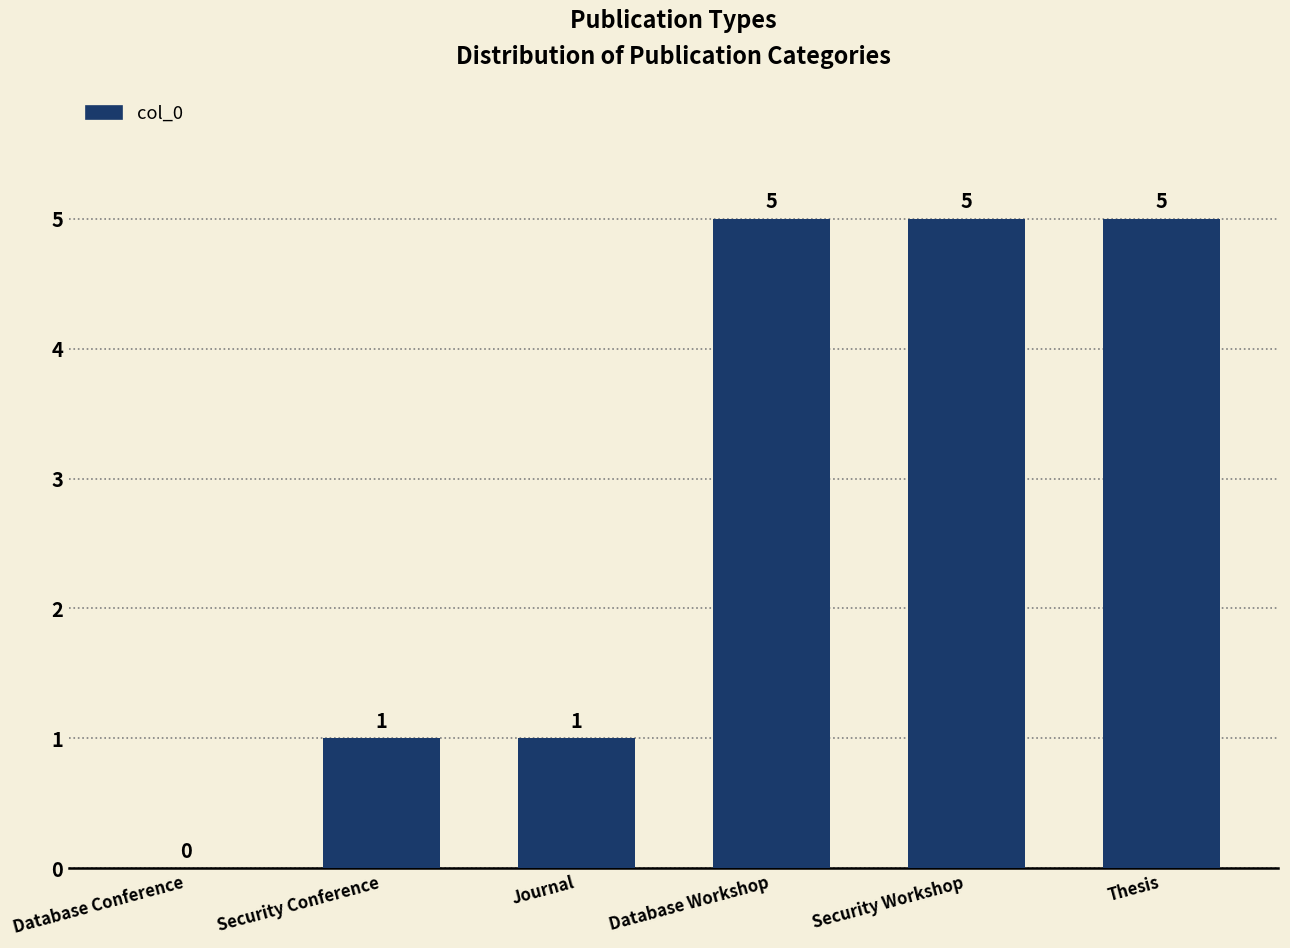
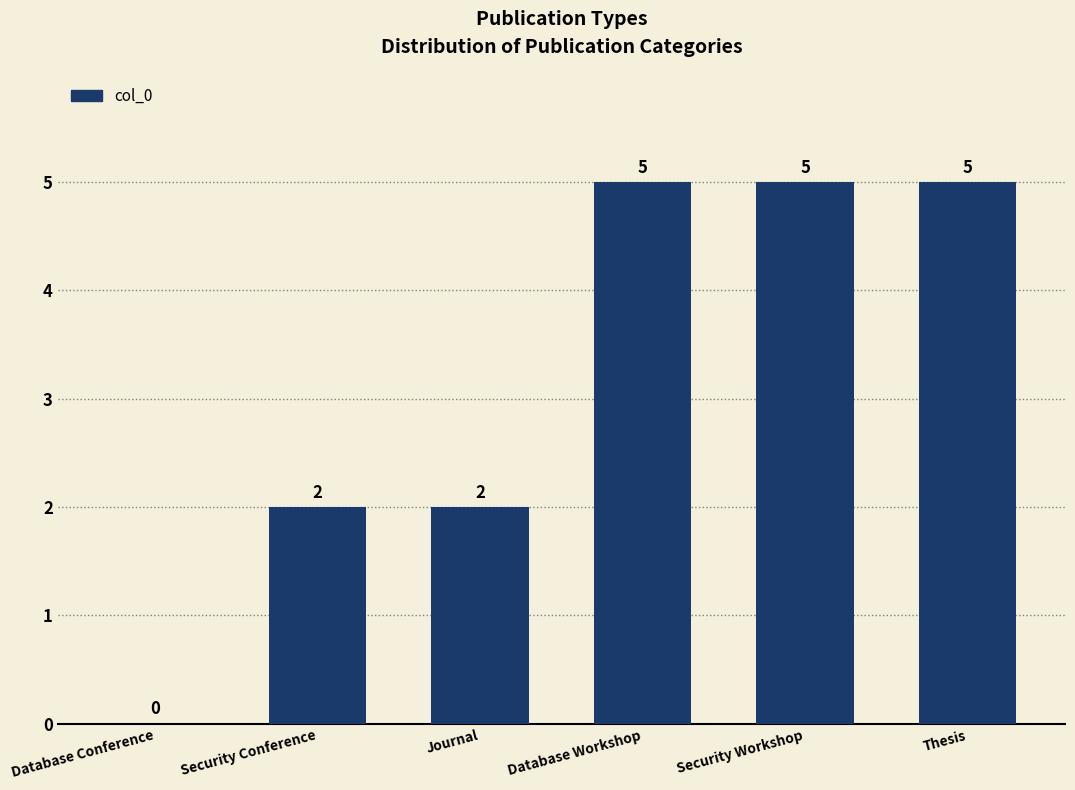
  {
    "Database Conference": 0,
-   "Security Conference": 1,
-   "Journal": 1,
+   "Security Conference": 2,
+   "Journal": 2,
    "Database Workshop": 5,
    "Security Workshop": 5,
    "Thesis": 5
  }
